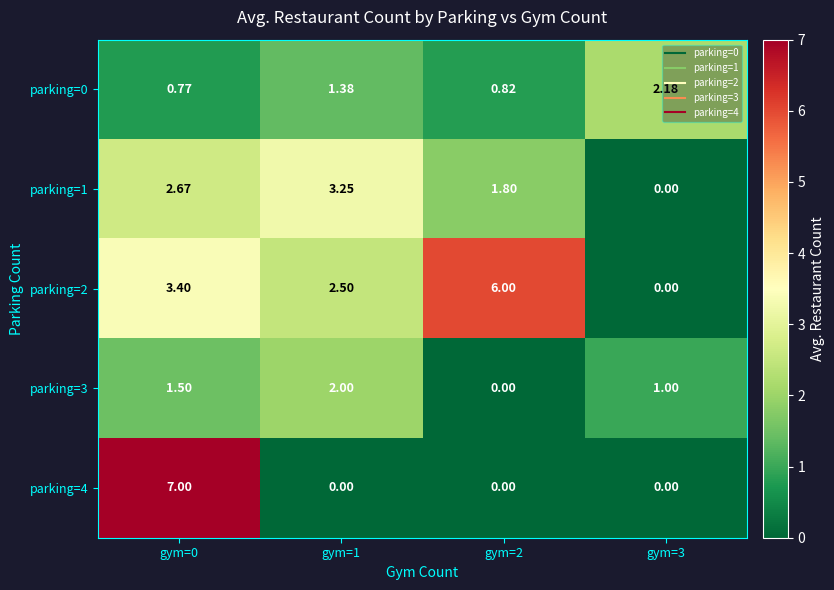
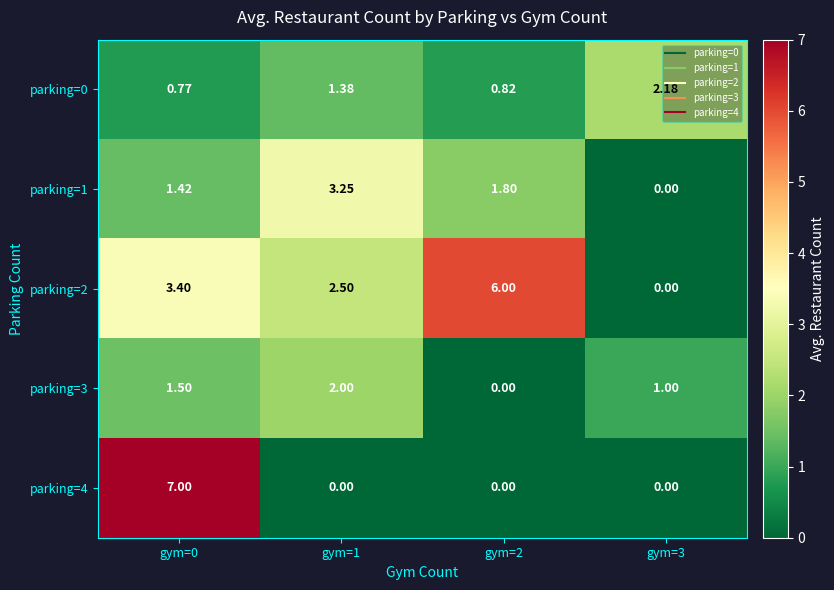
  {
    "parking=0": {
      "gym=0": 0.77,
      "gym=1": 1.38,
      "gym=2": 0.82
    },
    "parking=1": {
-     "gym=0": 2.67,
+     "gym=0": 1.42,
      "gym=1": 3.25,
      "gym=2": 1.80,
      "gym=3": 0.00
    },
    "parking=2": {
      "gym=0": 3.40,
      "gym=1": 2.50,
      "gym=2": 6.00,
      "gym=3": 0.00
    },
    "parking=3": {
      "gym=0": 1.50,
      "gym=1": 2.00,
      "gym=2": 0.00,
      "gym=3": 1.00
    },
    "parking=4": {
      "gym=0": 7.00,
      "gym=1": 0.00,
      "gym=2": 0.00,
      "gym=3": 0.00
    }
  }
